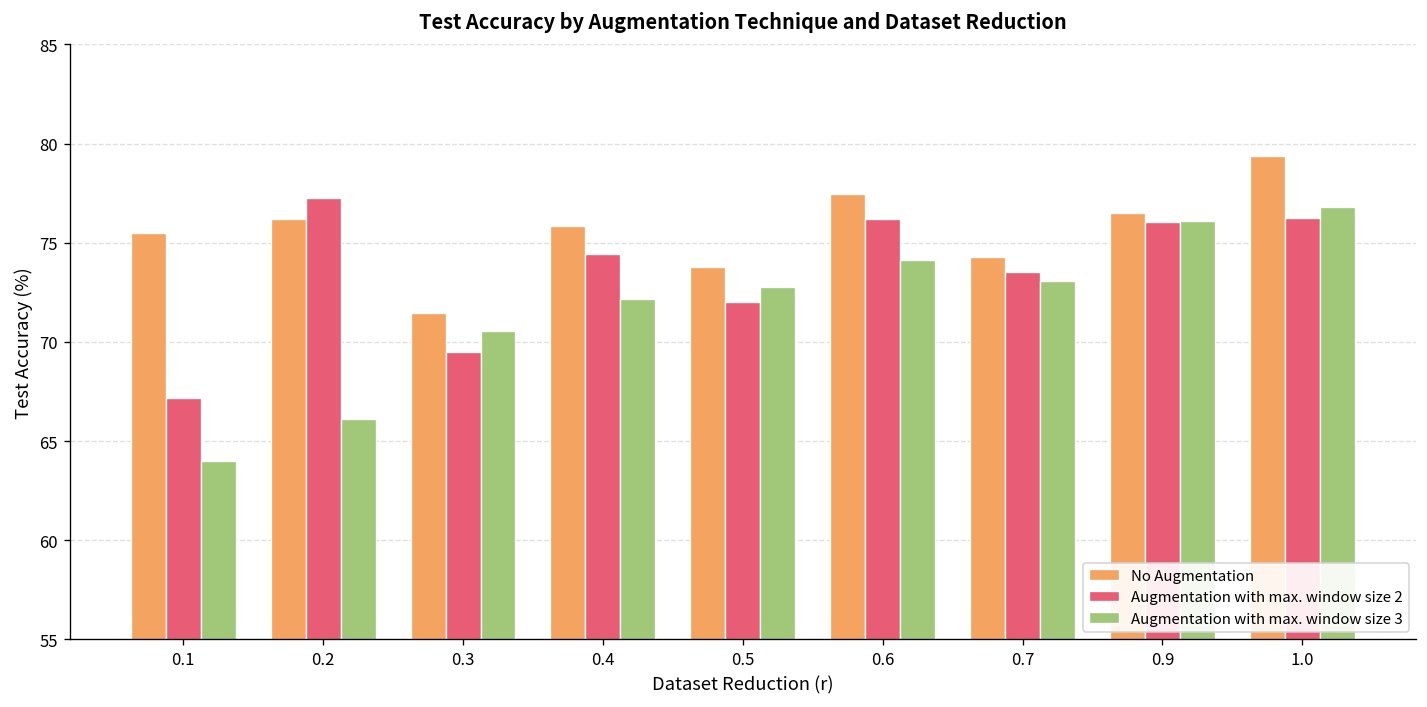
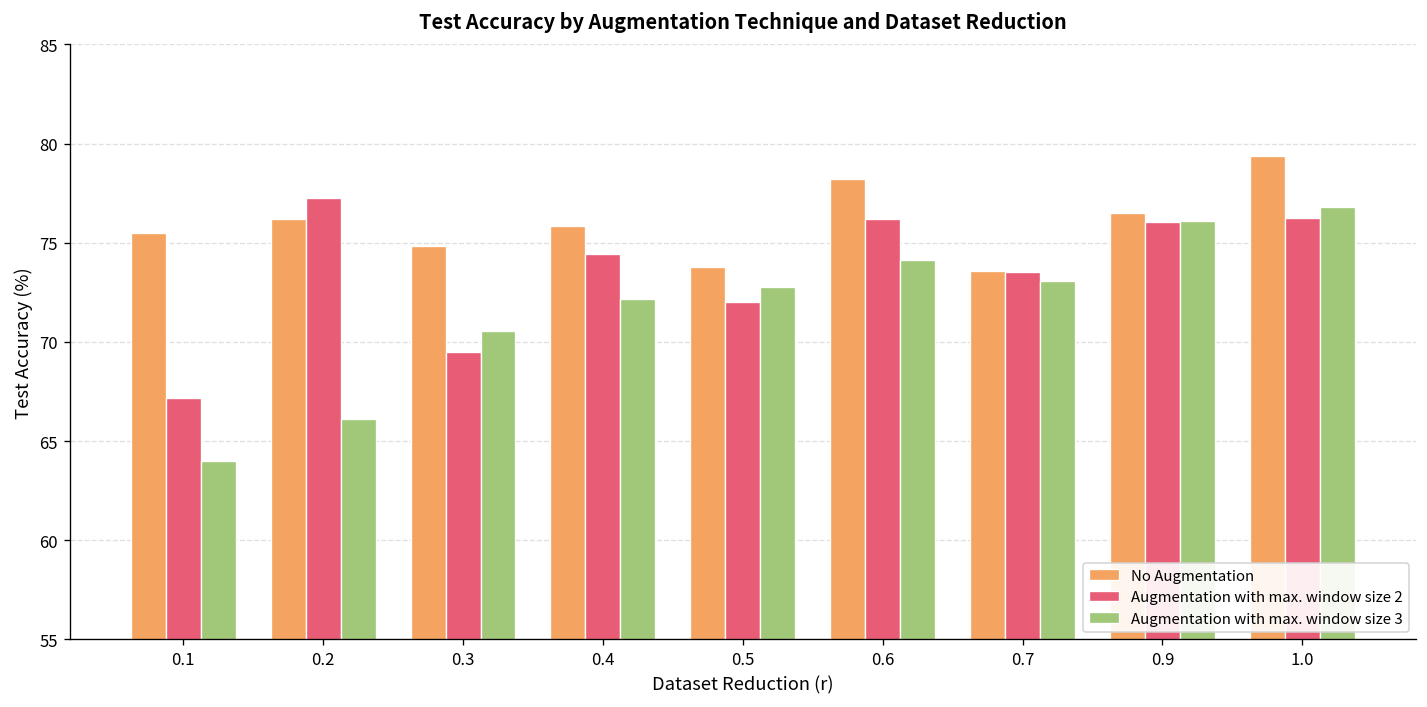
  {
    "No Augmentation": {
      "0.1": 75.5,
      "0.2": 76.2,
-     "0.3": 71.5,
+     "0.3": 74.8,
      "0.4": 75.9,
      "0.5": 73.8,
-     "0.6": 77.5,
-     "0.7": 74.3,
+     "0.6": 78.2,
+     "0.7": 73.6,
      "0.9": 76.5,
      "1.0": 79.4
    },
    "Augmentation with max. window size 2": {
      "0.1": 67.2,
      "0.2": 77.3,
      "0.3": 69.5,
      "0.4": 74.4,
      "0.5": 72.0,
      "0.6": 76.2,
      "0.7": 73.5,
      "0.9": 76.1,
      "1.0": 76.2
    },
    "Augmentation with max. window size 3": {
      "0.1": 64.0,
      "0.2": 66.1,
      "0.3": 70.6,
      "0.4": 72.2,
      "0.5": 72.8,
      "0.6": 74.1,
      "0.7": 73.1,
      "0.9": 76.1,
      "1.0": 76.8
    }
  }
